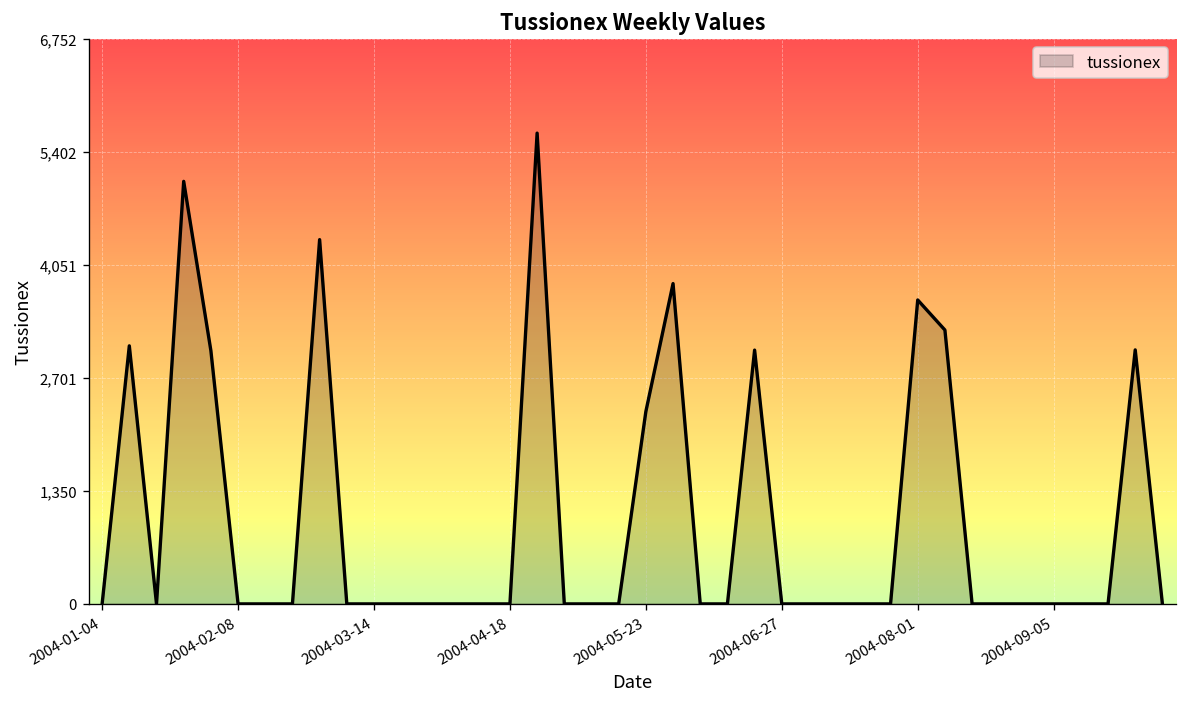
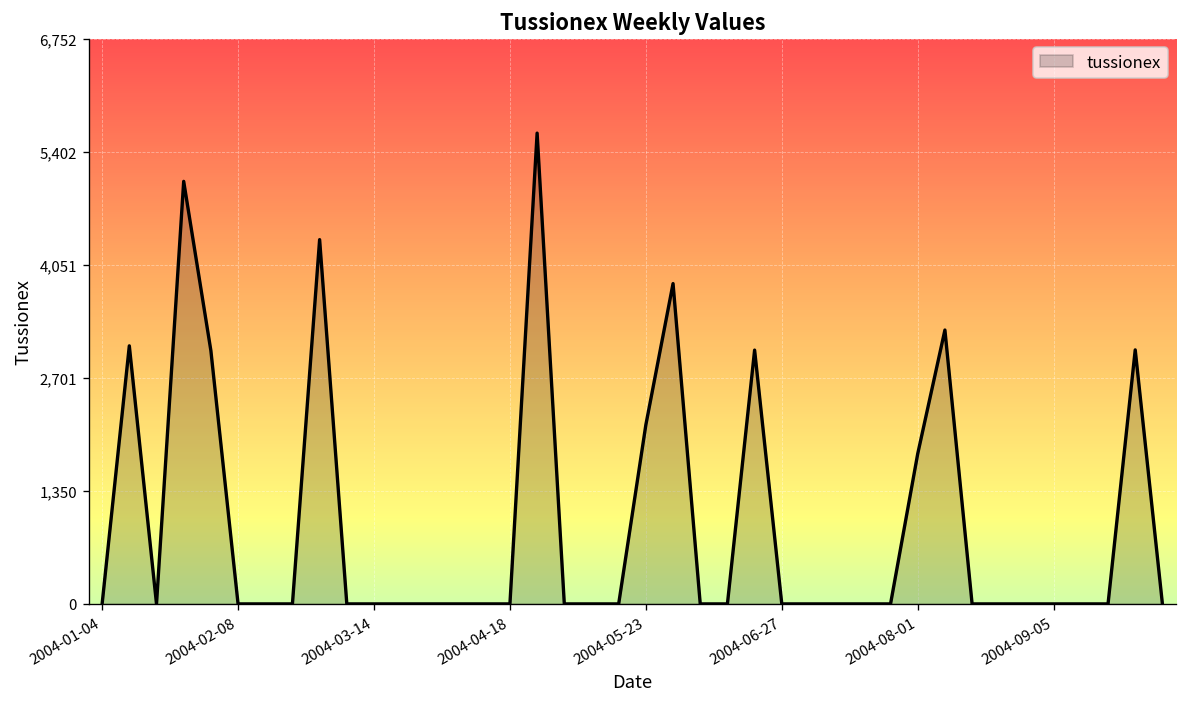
  {
    "2004-01-04": "0",
    "2004-02-08": "0",
    "2004-03-14": "0",
    "2004-04-18": "0",
-   "2004-05-23": "2,300",
+   "2004-05-23": "2,100",
    "2004-06-27": "0",
-   "2004-08-01": "3,600",
+   "2004-08-01": "1,800",
    "2004-09-05": "0"
  }
